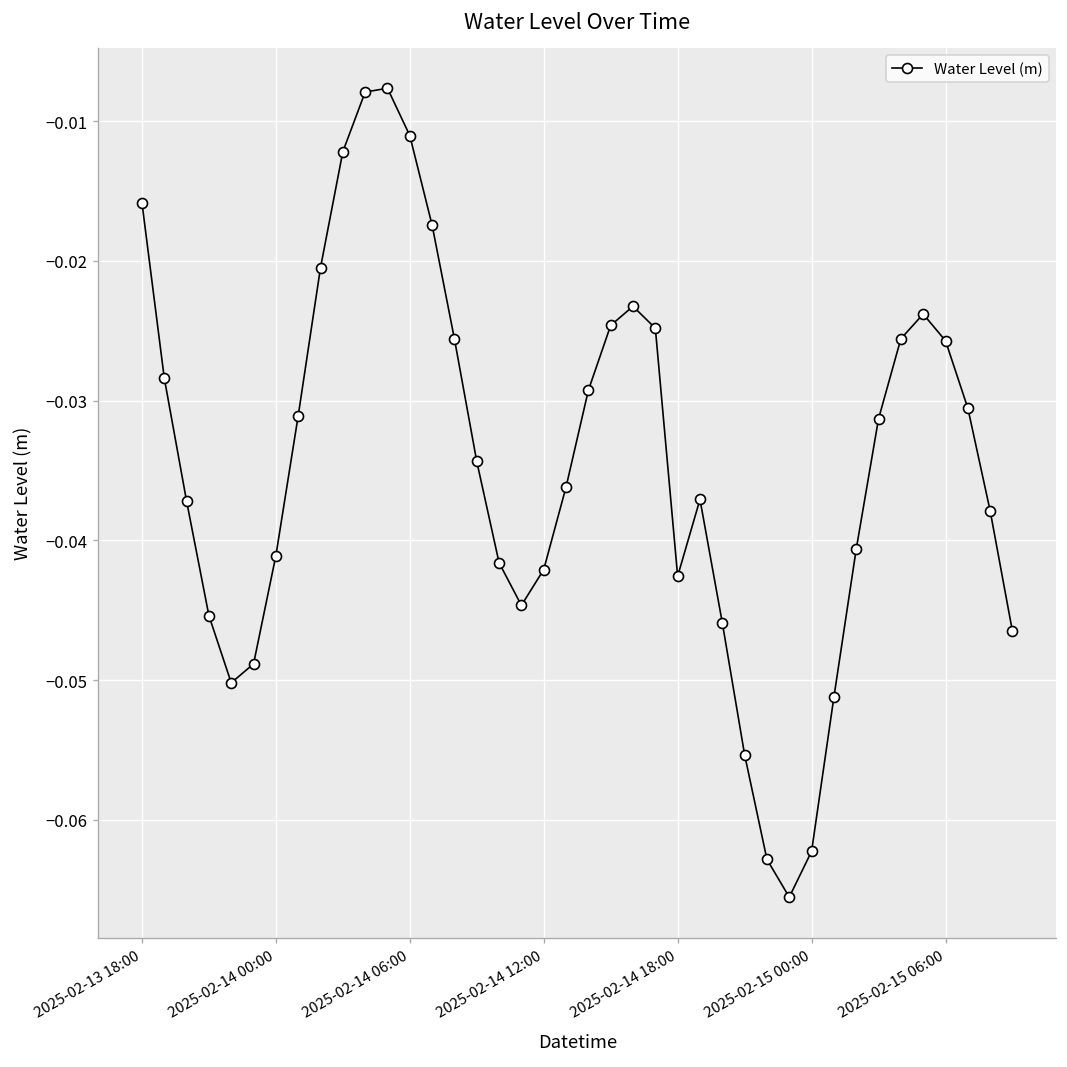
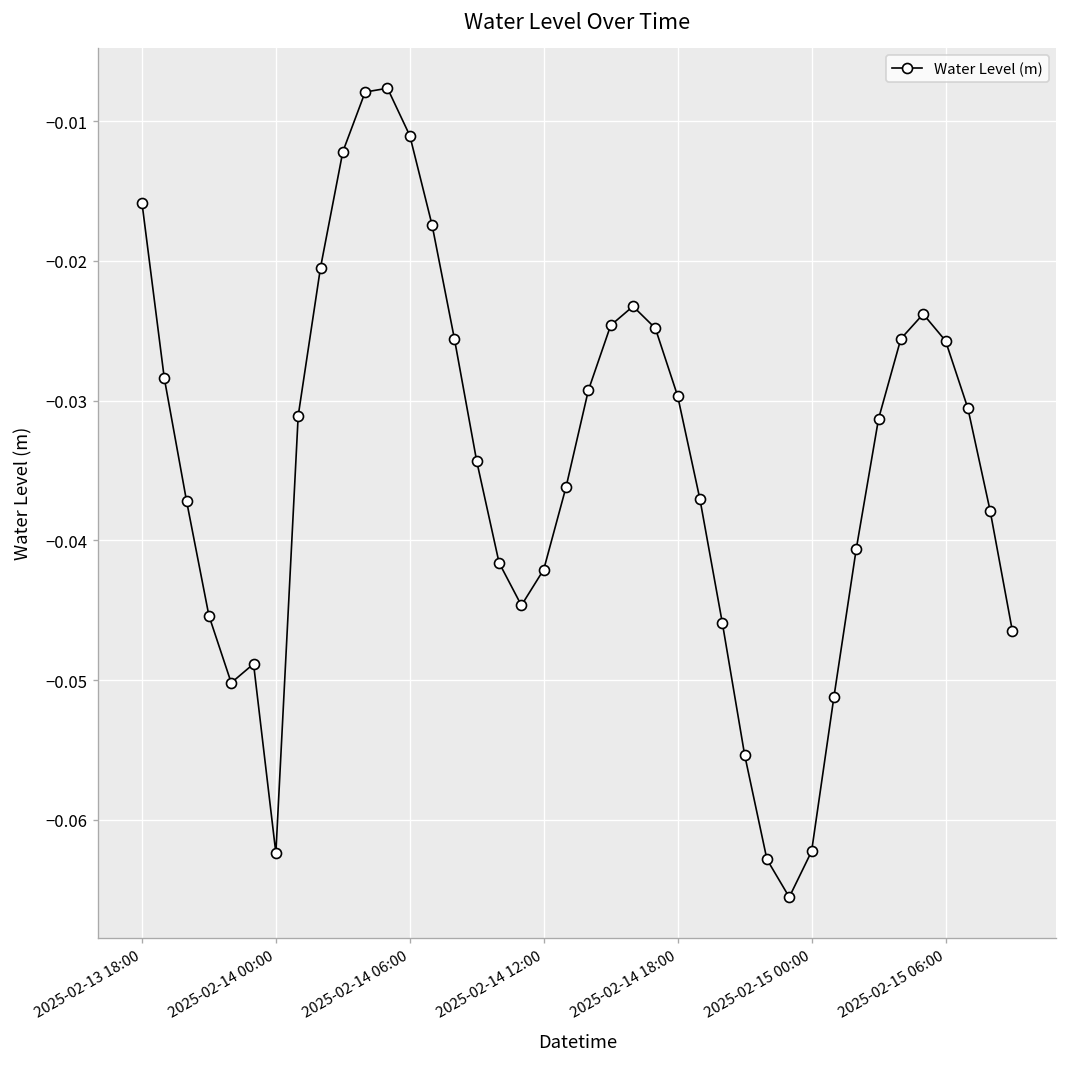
  {
    "2025-02-13 18:00": -0.0158,
-   "2025-02-14 00:00": -0.0411,
+   "2025-02-14 00:00": -0.0624,
    "2025-02-14 06:00": -0.0110,
    "2025-02-14 12:00": -0.0421,
-   "2025-02-14 18:00": -0.0426,
+   "2025-02-14 18:00": -0.0297,
    "2025-02-15 00:00": -0.0623,
    "2025-02-15 06:00": -0.0257
  }
